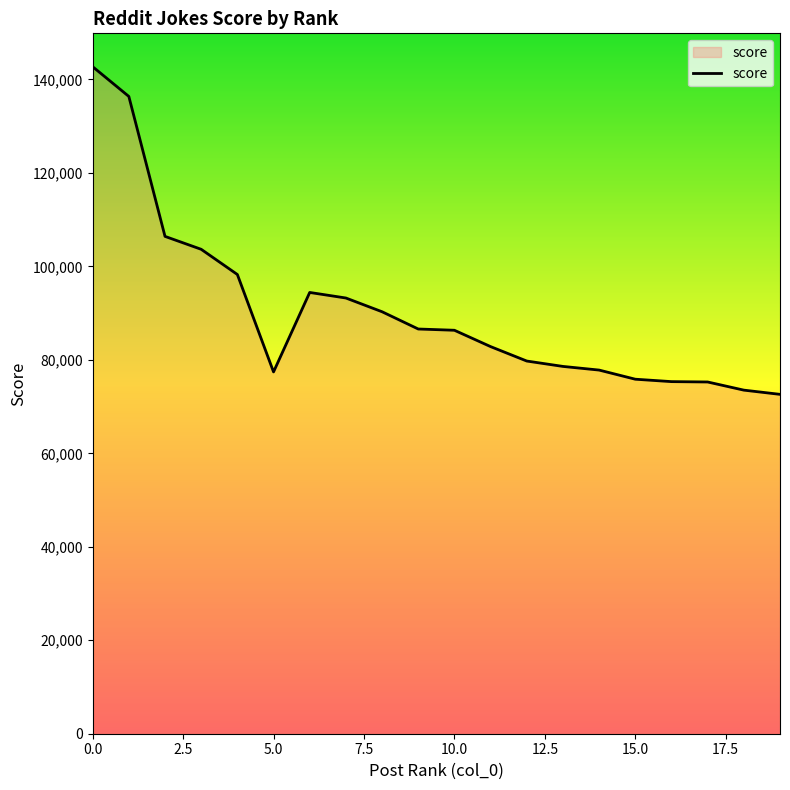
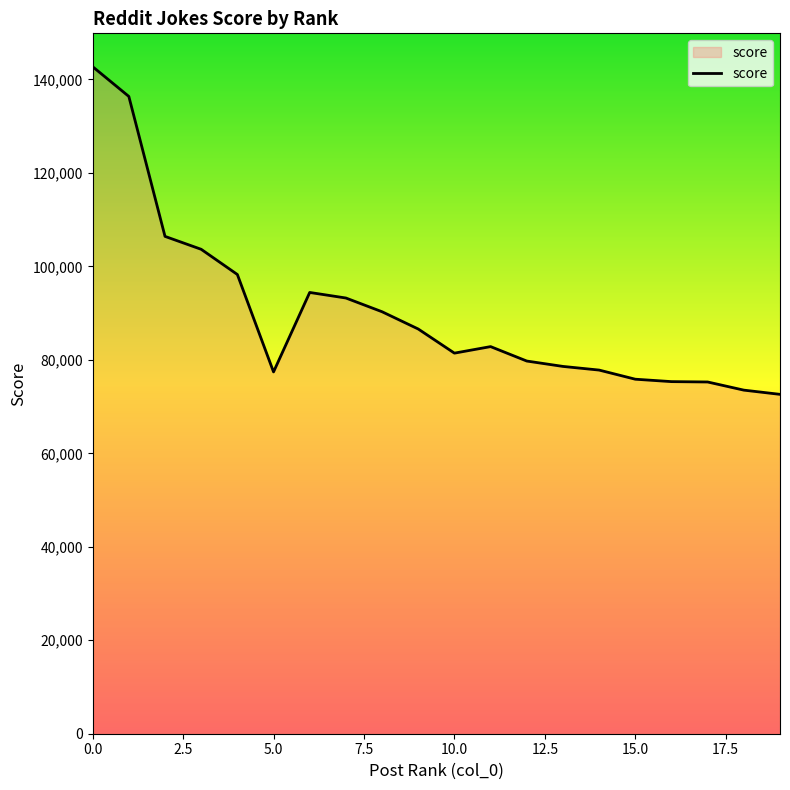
  {
    "0.0": "143,000",
    "5.0": "77,000",
-   "10.0": "86,000",
+   "10.0": "81,000",
    "15.0": "76,000"
  }
